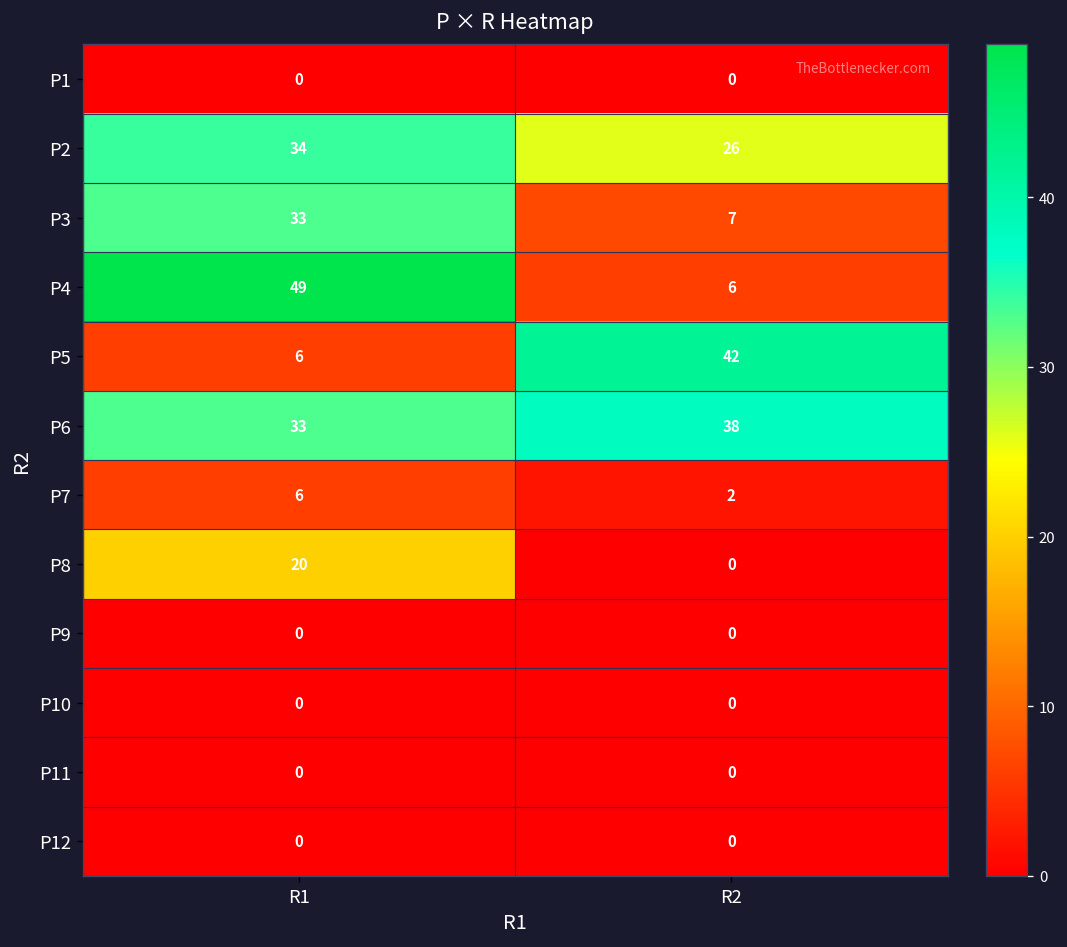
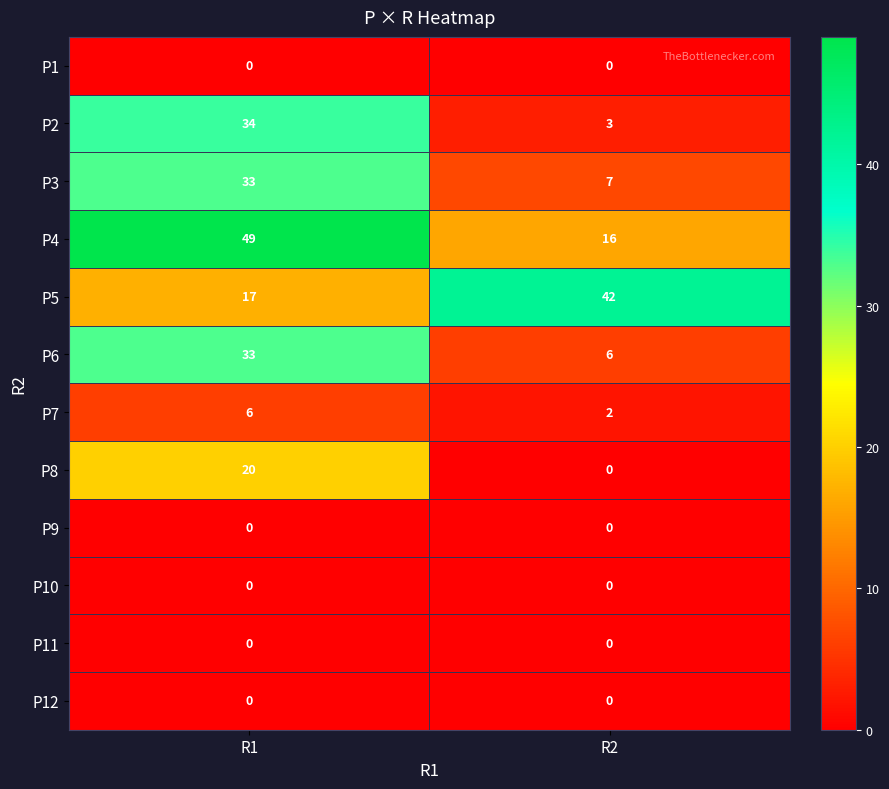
  {
    "P1": {
      "R1": 0
    },
    "P2": {
      "R1": 34,
-     "R2": 26
+     "R2": 3
    },
    "P3": {
      "R1": 33,
      "R2": 7
    },
    "P4": {
      "R1": 49,
-     "R2": 6
+     "R2": 16
    },
    "P5": {
-     "R1": 6,
+     "R1": 17,
      "R2": 42
    },
    "P6": {
      "R1": 33,
-     "R2": 38
+     "R2": 6
    },
    "P7": {
      "R1": 6,
      "R2": 2
    },
    "P8": {
      "R1": 20,
      "R2": 0
    },
    "P9": {
      "R1": 0,
      "R2": 0
    },
    "P10": {
      "R1": 0,
      "R2": 0
    },
    "P11": {
      "R1": 0,
      "R2": 0
    },
    "P12": {
      "R1": 0,
      "R2": 0
    }
  }
